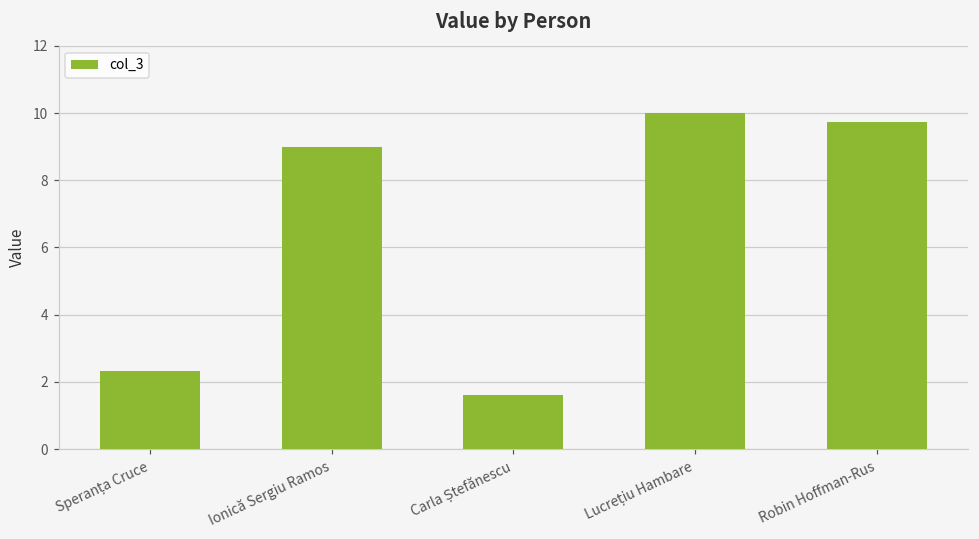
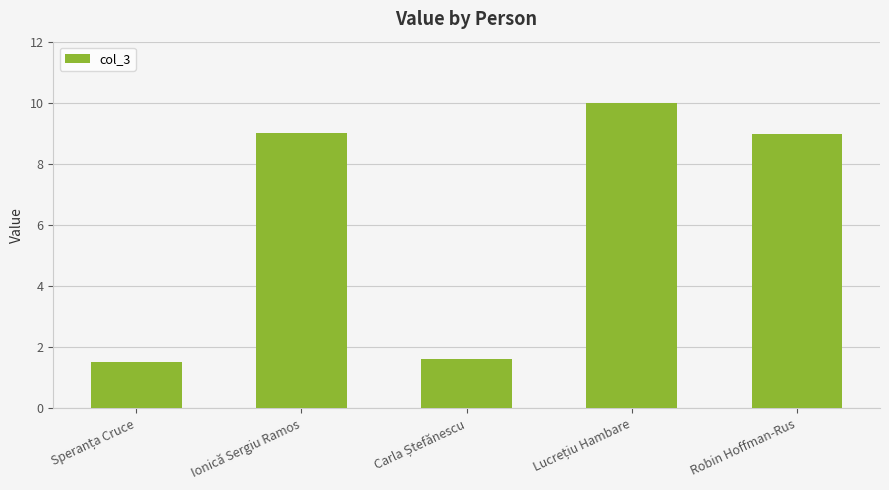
  {
-   "Speranța Cruce": 2.3,
+   "Speranța Cruce": 1.5,
    "Ionică Sergiu Ramos": 9.0,
    "Carla Ștefănescu": 1.6,
    "Lucrețiu Hambare": 10.0,
-   "Robin Hoffman-Rus": 9.7
+   "Robin Hoffman-Rus": 9.0
  }
